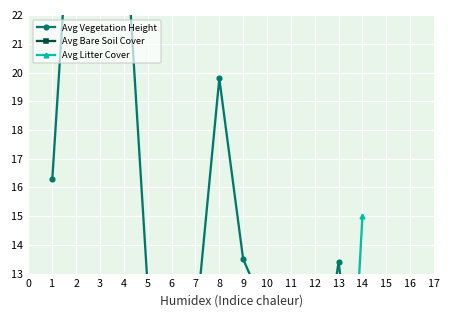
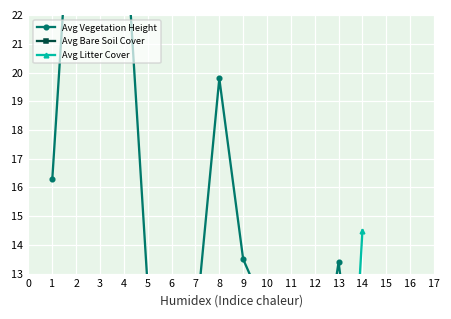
  {
    "Avg Vegetation Height": {
      "1": 16.3,
      "8": 19.8,
      "9": 13.5,
      "13": 13.4
    },
    "Avg Litter Cover": {
-     "14": 15.0
+     "14": 14.5
    }
  }
